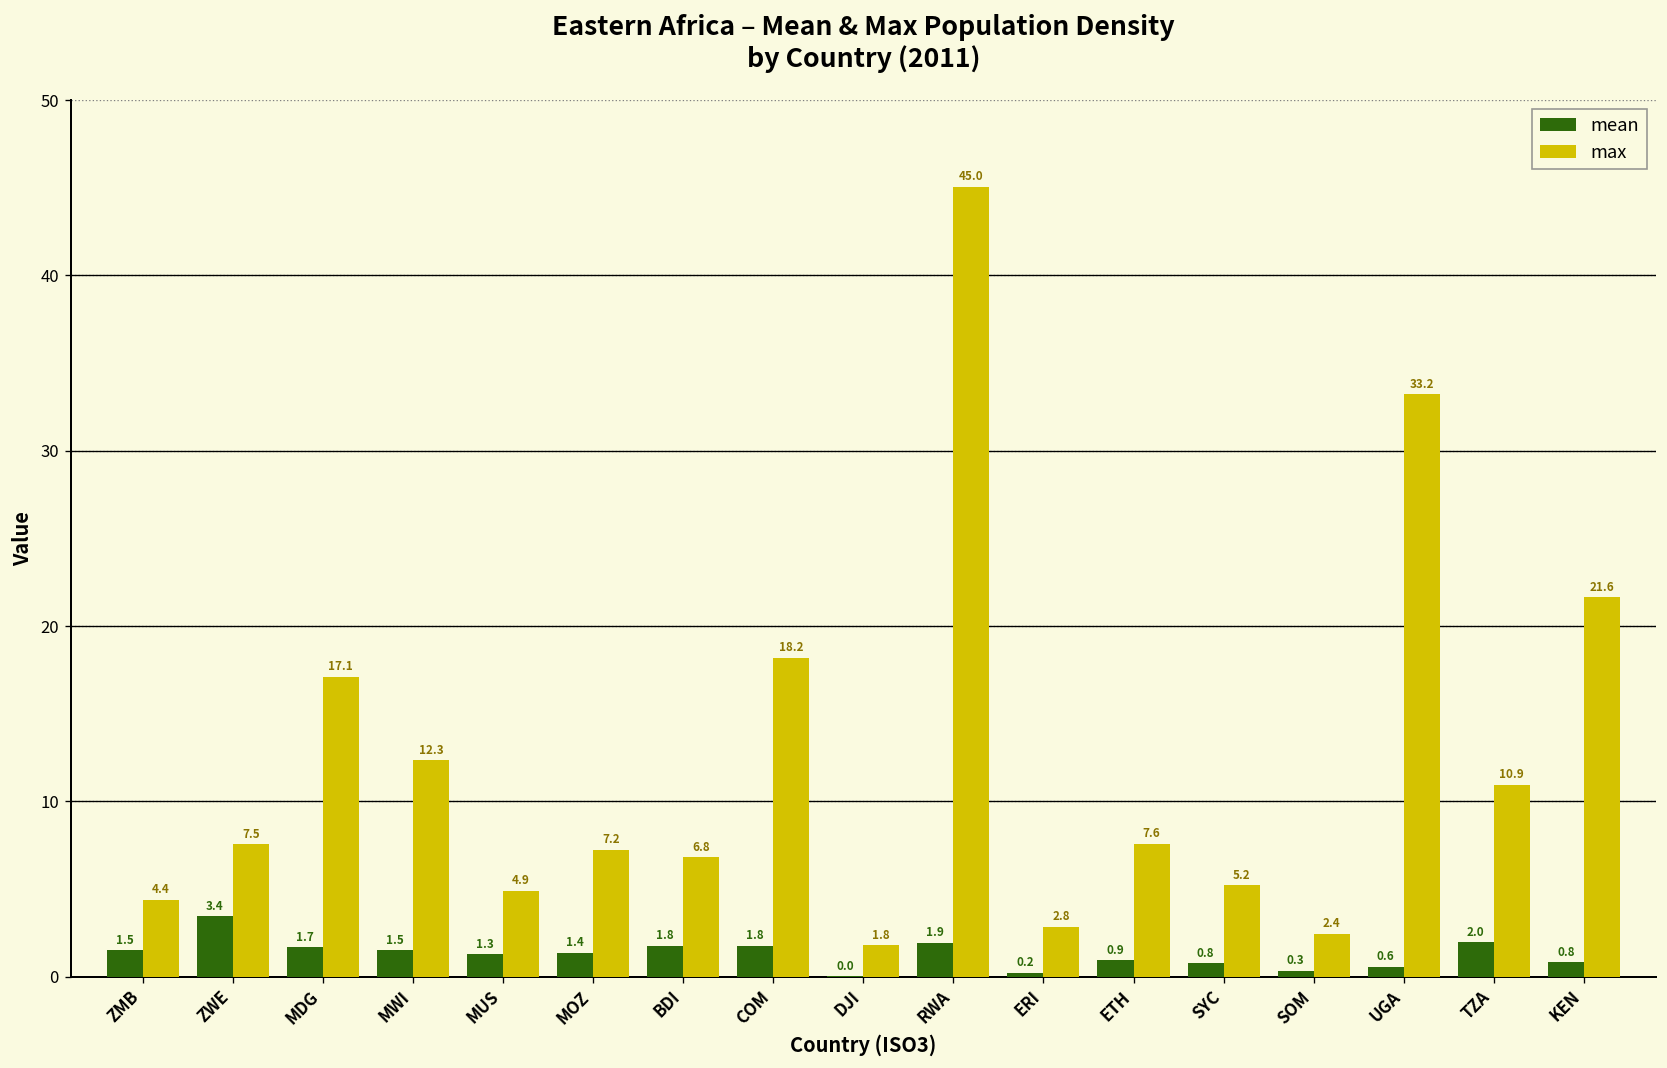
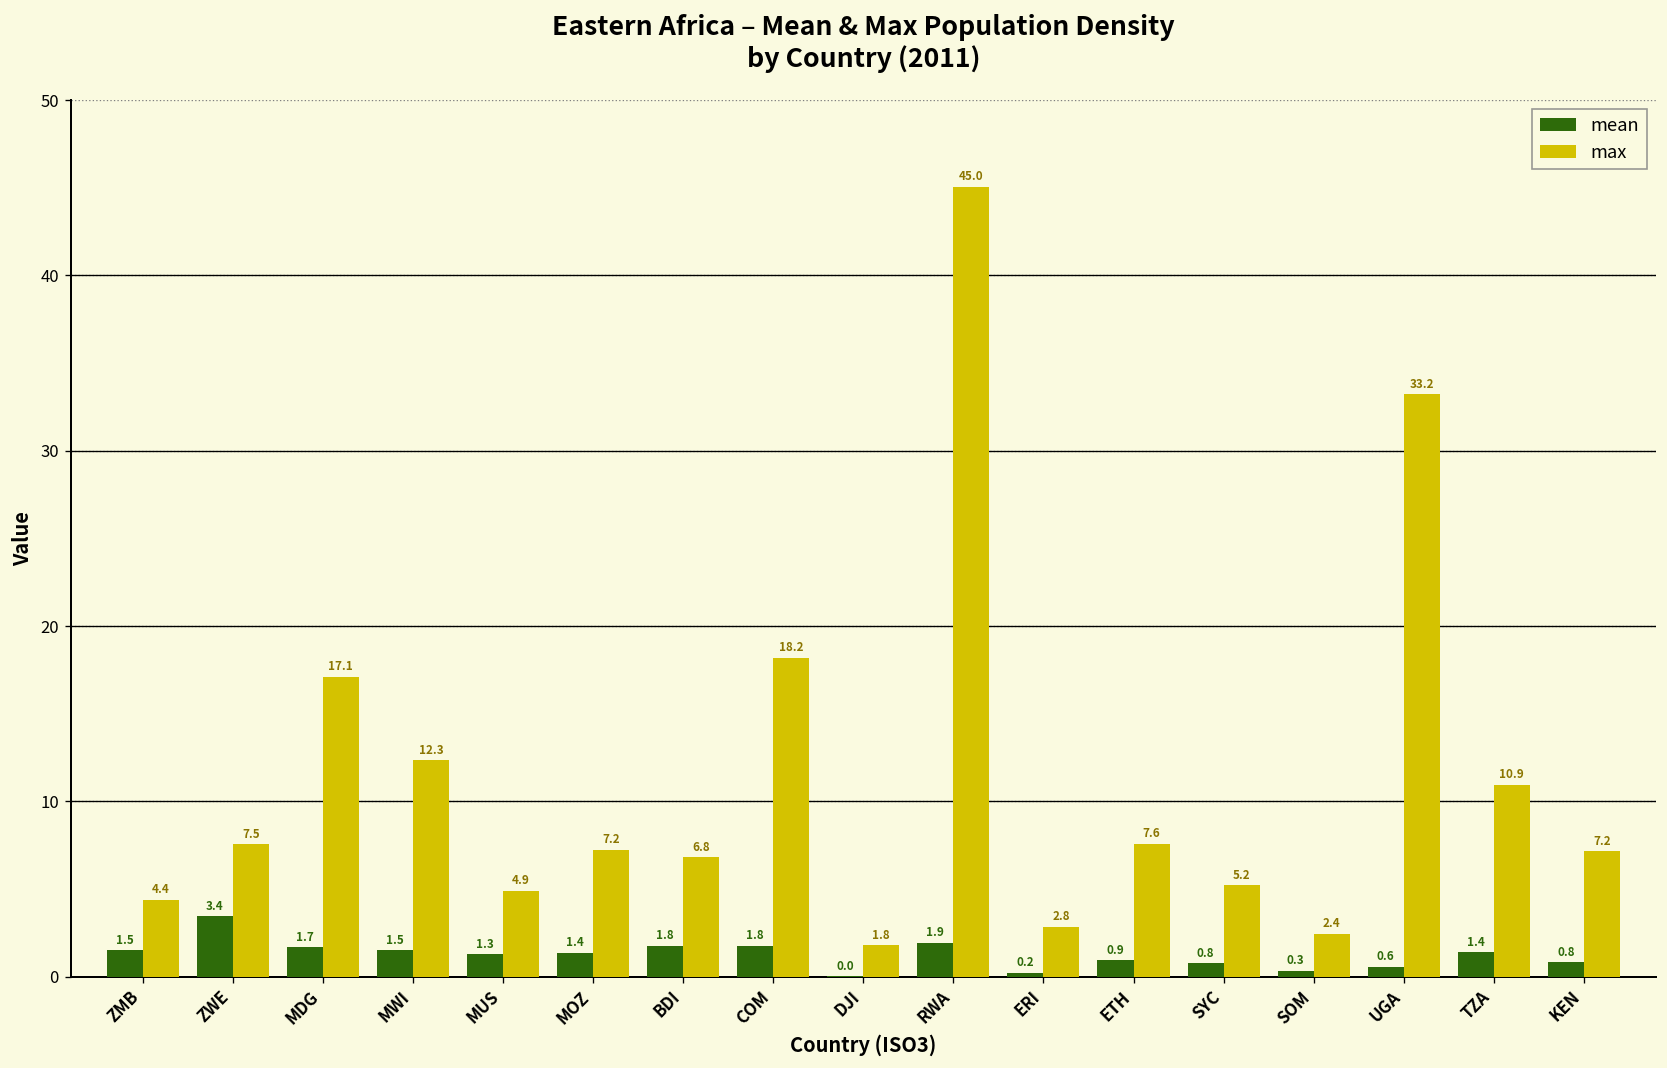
  {
    "mean": {
      "ZMB": 1.5,
      "ZWE": 3.4,
      "MDG": 1.7,
      "MWI": 1.5,
      "MUS": 1.3,
      "MOZ": 1.4,
      "BDI": 1.8,
      "COM": 1.8,
      "DJI": 0.0,
      "RWA": 1.9,
      "ERI": 0.2,
      "ETH": 0.9,
      "SYC": 0.8,
      "SOM": 0.3,
      "UGA": 0.6,
-     "TZA": 2.0,
+     "TZA": 1.4,
      "KEN": 0.8
    },
    "max": {
      "ZMB": 4.4,
      "ZWE": 7.5,
      "MDG": 17.1,
      "MWI": 12.3,
      "MUS": 4.9,
      "MOZ": 7.2,
      "BDI": 6.8,
      "COM": 18.2,
      "DJI": 1.8,
      "RWA": 45.0,
      "ERI": 2.8,
      "ETH": 7.6,
      "SYC": 5.2,
      "SOM": 2.4,
      "UGA": 33.2,
      "TZA": 10.9,
-     "KEN": 21.6
+     "KEN": 7.2
    }
  }
